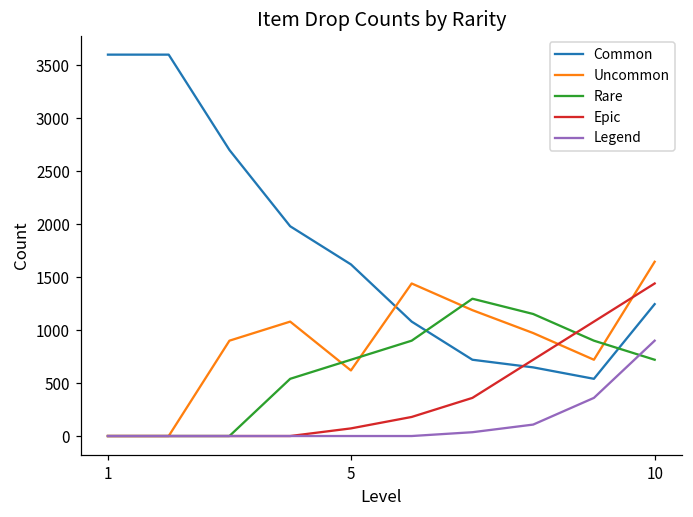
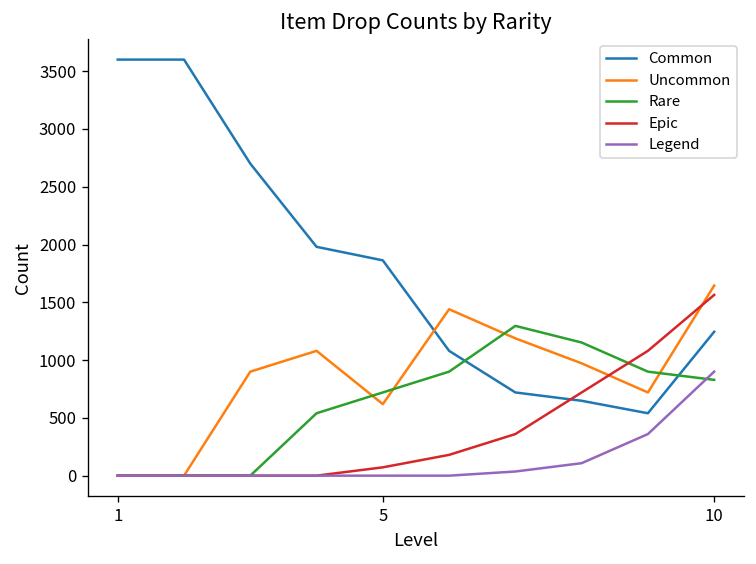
  {
    "Common": {
      "1": 3600,
-     "5": 1600,
+     "5": 1900,
      "10": 1200
    },
    "Uncommon": {
      "5": 600,
      "10": 1600
    },
    "Rare": {
      "5": 700,
-     "10": 700
+     "10": 800
    },
    "Epic": {
      "5": 100,
-     "10": 1400
+     "10": 1600
    },
    "Legend": {
      "5": 0,
      "10": 900
    }
  }
